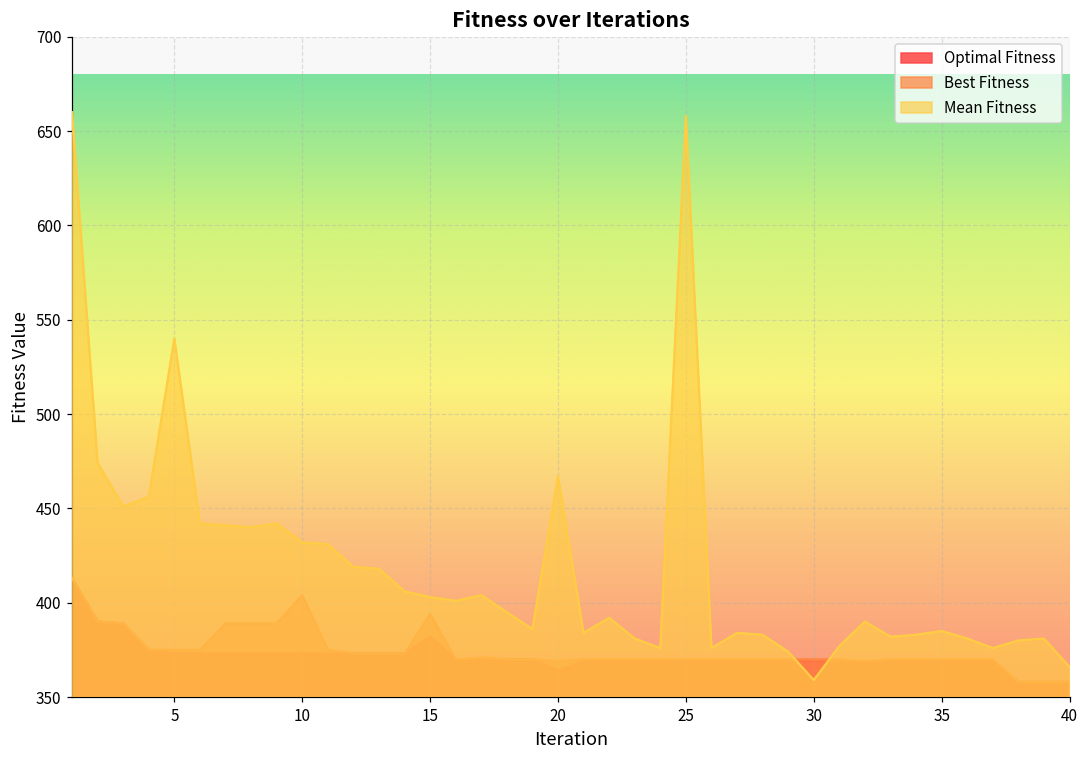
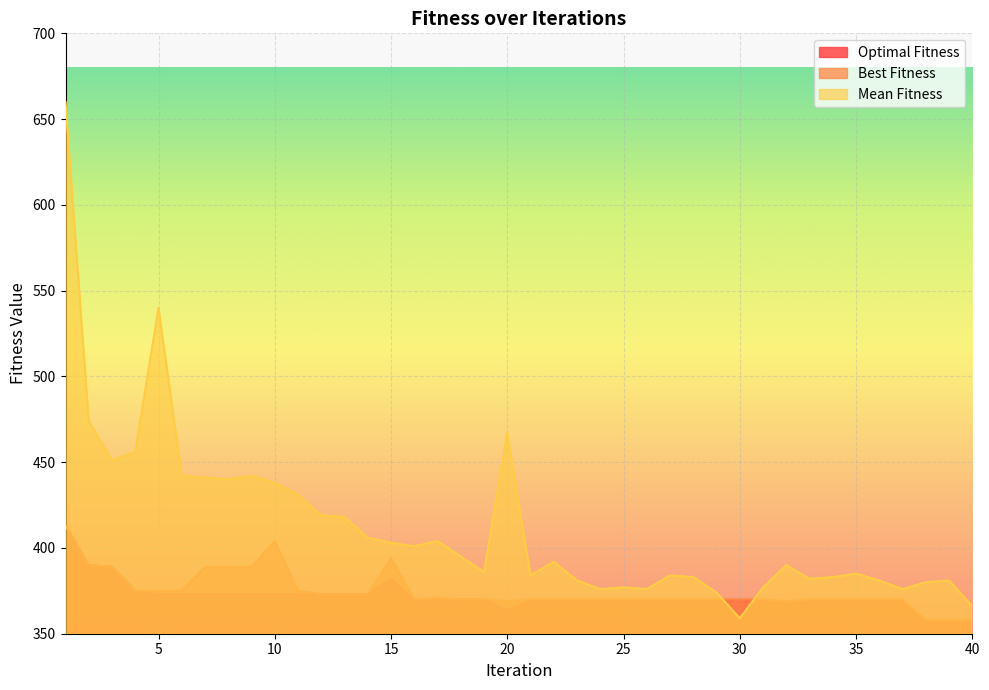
  {
    "Optimal Fitness": {
      "5": 373,
      "10": 373,
      "15": 382,
      "20": 364
    },
    "Best Fitness": {
      "5": 375,
      "10": 404,
      "15": 394,
      "20": 369
    },
    "Mean Fitness": {
      "5": 540,
-     "10": 432,
+     "10": 438,
      "15": 403,
      "20": 467,
-     "25": 658,
+     "25": 377,
      "30": 359,
      "35": 385,
      "40": 366
    }
  }
